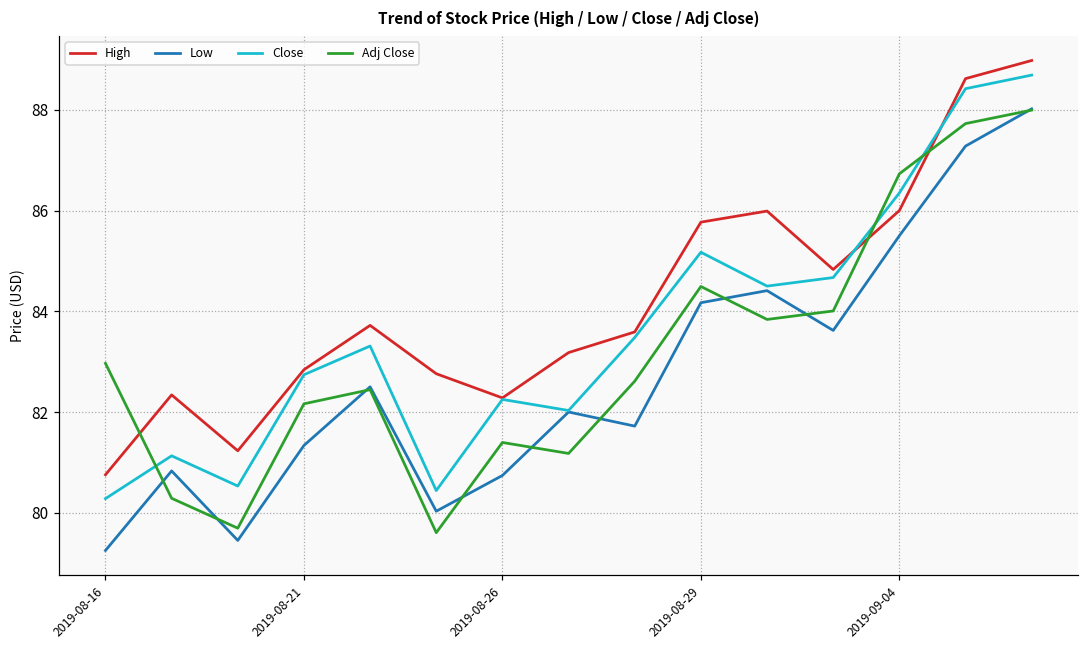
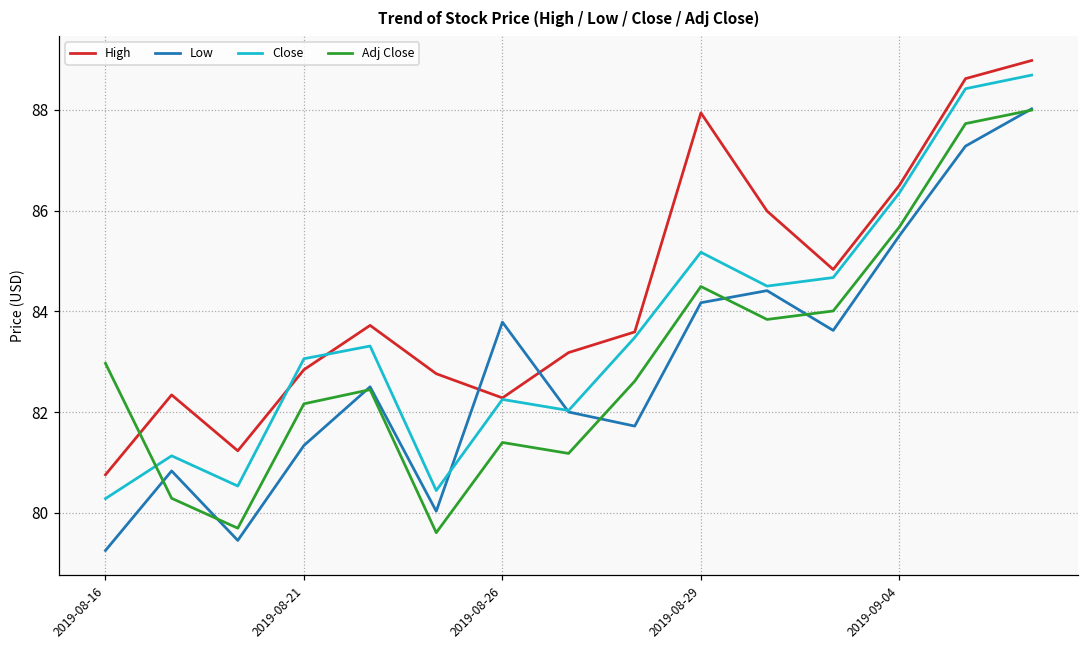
  {
    "High": {
      "2019-08-16": 80.8,
      "2019-08-21": 82.8,
-     "2019-08-29": 85.8,
-     "2019-09-04": 86.0
+     "2019-08-29": 87.9,
+     "2019-09-04": 86.5
    },
    "Low": {
      "2019-08-16": 79.3,
      "2019-08-21": 81.3,
-     "2019-08-26": 80.7,
+     "2019-08-26": 83.8,
      "2019-08-29": 84.2,
      "2019-09-04": 85.5
    },
    "Close": {
      "2019-08-16": 80.3,
-     "2019-08-21": 82.7,
+     "2019-08-21": 83.1,
      "2019-08-29": 85.2,
      "2019-09-04": 86.3
    },
    "Adj Close": {
      "2019-08-16": 83.0,
      "2019-08-21": 82.2,
      "2019-08-26": 81.4,
      "2019-08-29": 84.5,
-     "2019-09-04": 86.7
+     "2019-09-04": 85.7
    }
  }
